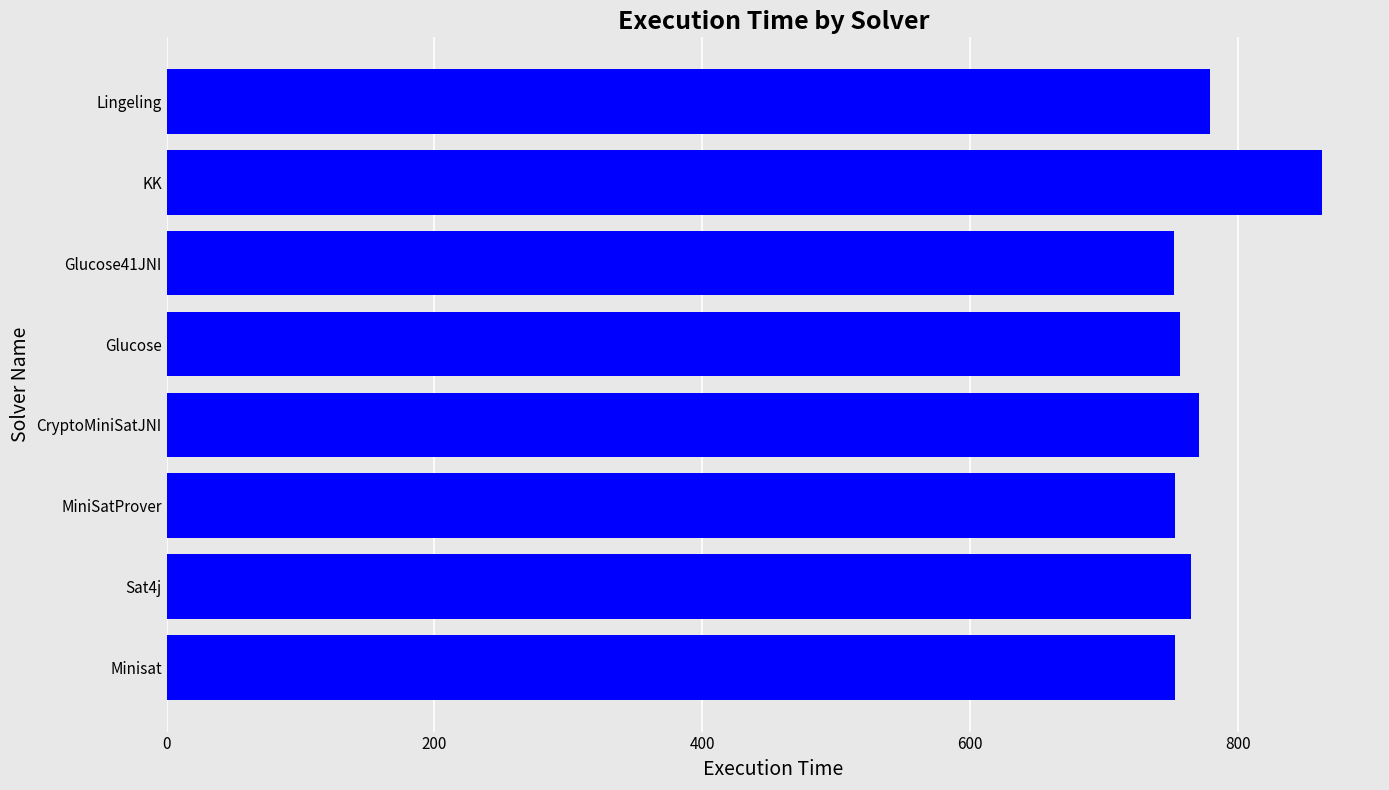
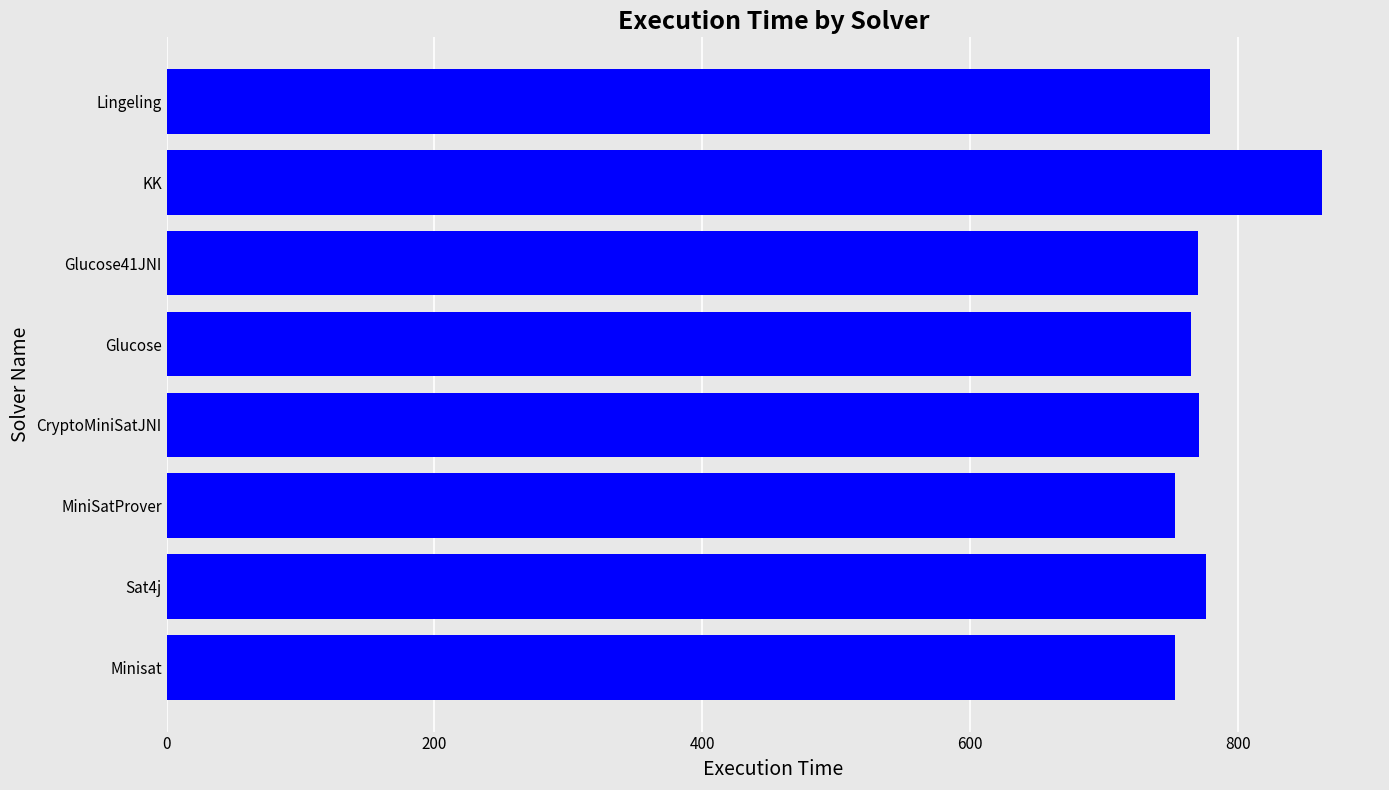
  {
    "Lingeling": 779,
    "KK": 863,
-   "Glucose41JNI": 752,
-   "Glucose": 757,
+   "Glucose41JNI": 770,
+   "Glucose": 765,
    "CryptoMiniSatJNI": 771,
    "MiniSatProver": 753,
-   "Sat4j": 765,
+   "Sat4j": 776,
    "Minisat": 753
  }
